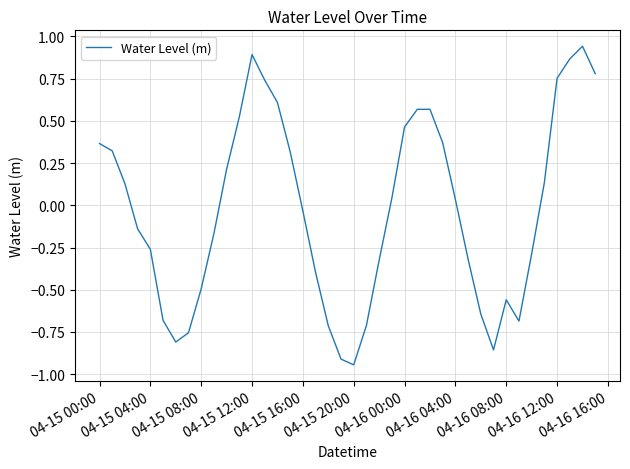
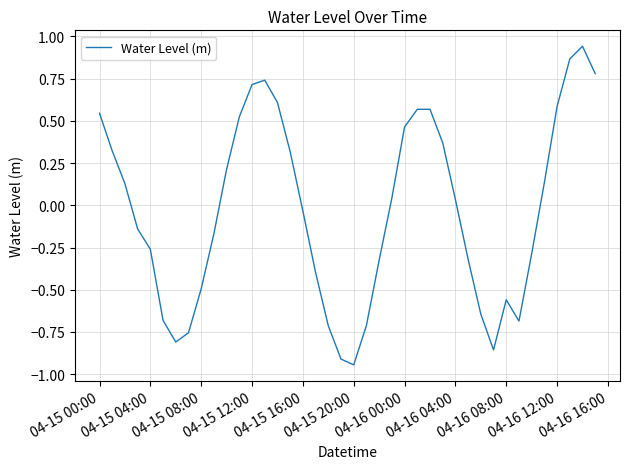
  {
-   "04-15 00:00": 0.37,
+   "04-15 00:00": 0.55,
    "04-15 04:00": -0.26,
    "04-15 08:00": -0.49,
-   "04-15 12:00": 0.89,
+   "04-15 12:00": 0.72,
    "04-15 16:00": -0.03,
    "04-15 20:00": -0.94,
    "04-16 00:00": 0.46,
    "04-16 04:00": 0.03,
    "04-16 08:00": -0.56,
-   "04-16 12:00": 0.75
+   "04-16 12:00": 0.59
  }
